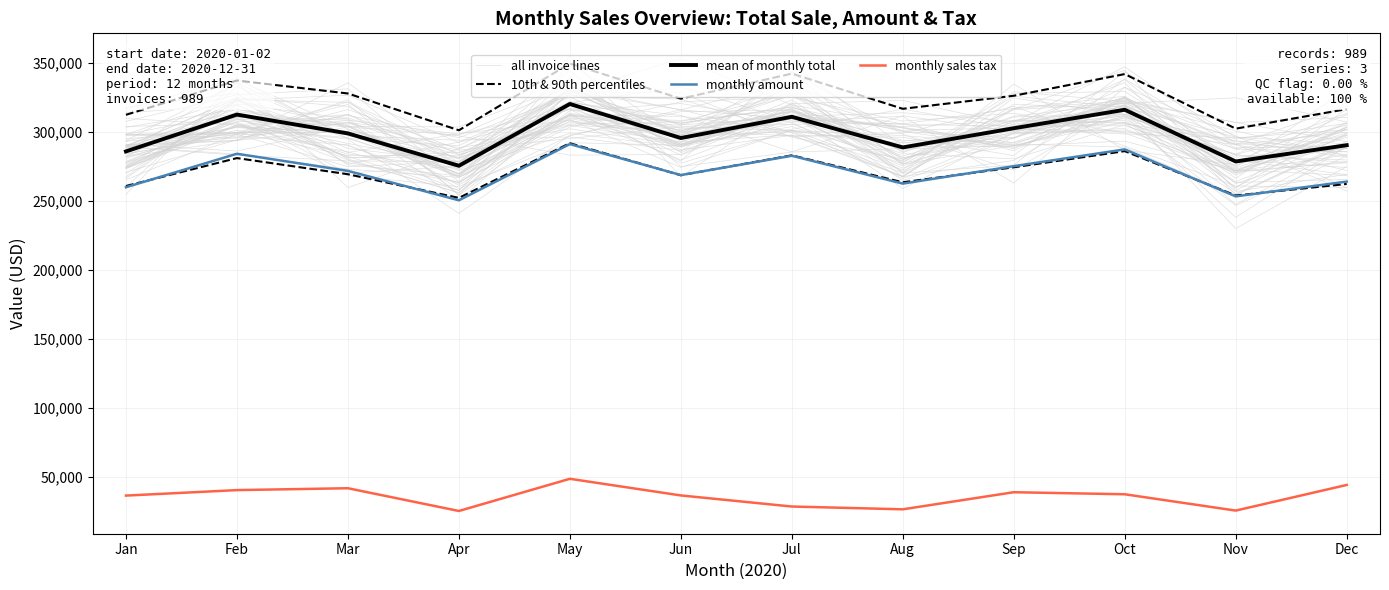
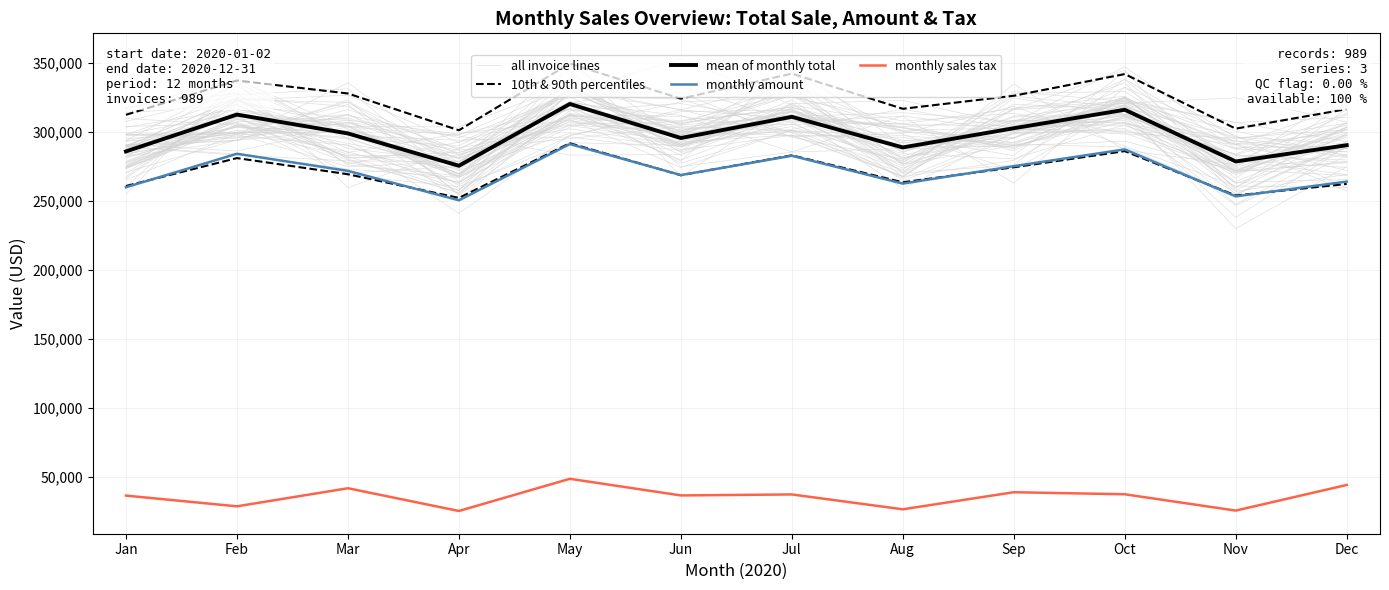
  {
    "monthly sales tax": {
      "Jan": "36,000",
-     "Feb": "40,000",
+     "Feb": "28,000",
      "Mar": "42,000",
      "Apr": "25,000",
      "May": "48,000",
      "Jun": "36,000",
-     "Jul": "28,000",
+     "Jul": "37,000",
      "Aug": "26,000",
      "Sep": "39,000",
      "Oct": "37,000",
      "Nov": "25,000",
      "Dec": "44,000"
    }
  }
